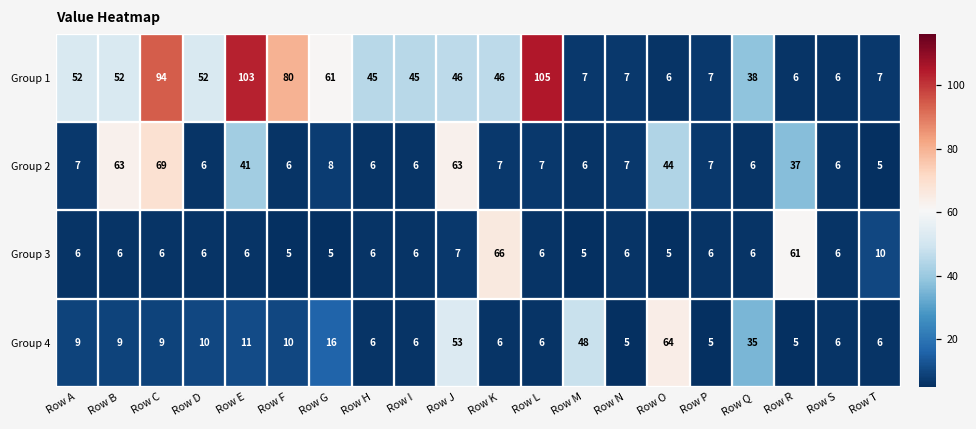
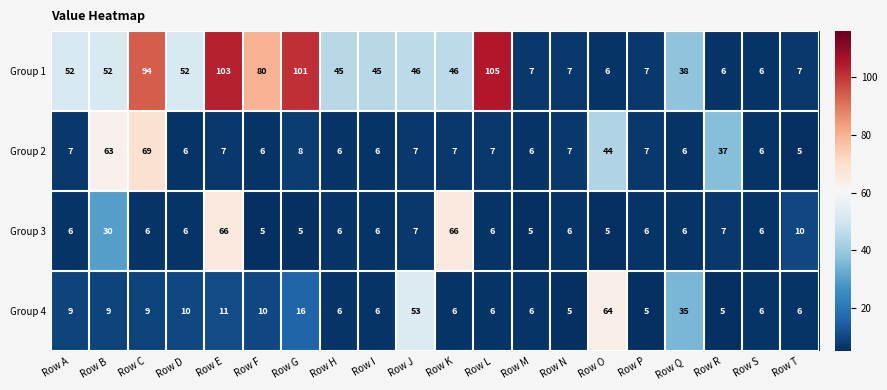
  {
    "Group 1": {
      "Row A": 52,
      "Row B": 52,
      "Row C": 94,
      "Row D": 52,
      "Row E": 103,
      "Row F": 80,
-     "Row G": 61,
+     "Row G": 101,
      "Row H": 45,
      "Row I": 45,
      "Row J": 46,
      "Row K": 46,
      "Row L": 105,
      "Row M": 7,
      "Row N": 7,
      "Row O": 6,
      "Row P": 7,
      "Row Q": 38,
      "Row R": 6,
      "Row S": 6,
      "Row T": 7
    },
    "Group 2": {
      "Row A": 7,
      "Row B": 63,
      "Row C": 69,
      "Row D": 6,
-     "Row E": 41,
+     "Row E": 7,
      "Row F": 6,
      "Row G": 8,
      "Row H": 6,
      "Row I": 6,
-     "Row J": 63,
+     "Row J": 7,
      "Row K": 7,
      "Row L": 7,
      "Row M": 6,
      "Row N": 7,
      "Row O": 44,
      "Row P": 7,
      "Row Q": 6,
      "Row R": 37,
      "Row S": 6,
      "Row T": 5
    },
    "Group 3": {
      "Row A": 6,
-     "Row B": 6,
+     "Row B": 30,
      "Row C": 6,
      "Row D": 6,
-     "Row E": 6,
+     "Row E": 66,
      "Row F": 5,
      "Row G": 5,
      "Row H": 6,
      "Row I": 6,
      "Row J": 7,
      "Row K": 66,
      "Row L": 6,
      "Row M": 5,
      "Row N": 6,
      "Row O": 5,
      "Row P": 6,
      "Row Q": 6,
-     "Row R": 61,
+     "Row R": 7,
      "Row S": 6,
      "Row T": 10
    },
    "Group 4": {
      "Row A": 9,
      "Row B": 9,
      "Row C": 9,
      "Row D": 10,
      "Row E": 11,
      "Row F": 10,
      "Row G": 16,
      "Row H": 6,
      "Row I": 6,
      "Row J": 53,
      "Row K": 6,
      "Row L": 6,
-     "Row M": 48,
+     "Row M": 6,
      "Row N": 5,
      "Row O": 64,
      "Row P": 5,
      "Row Q": 35,
      "Row R": 5,
      "Row S": 6,
      "Row T": 6
    }
  }
